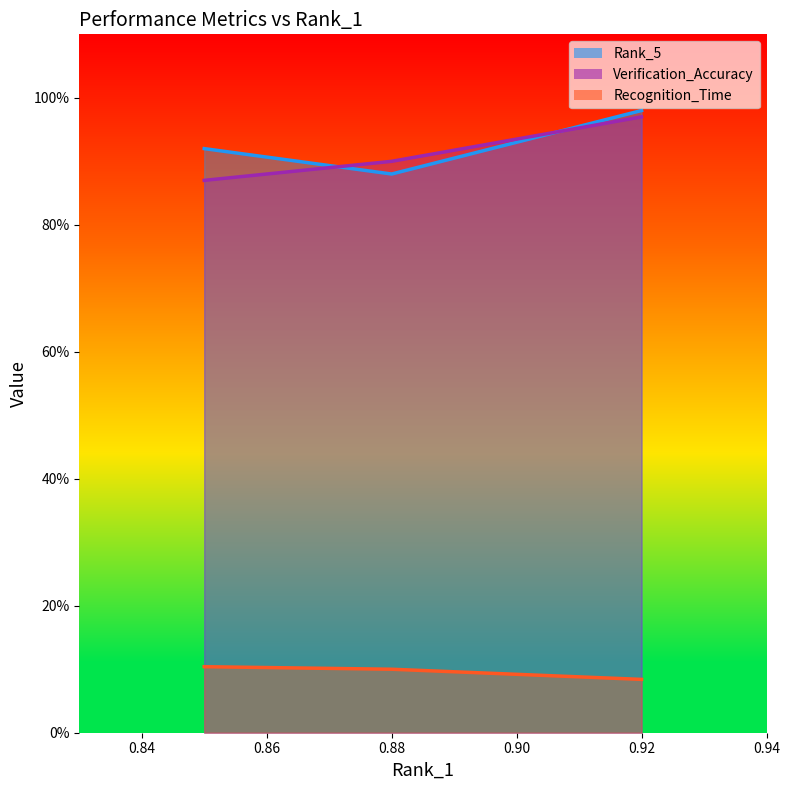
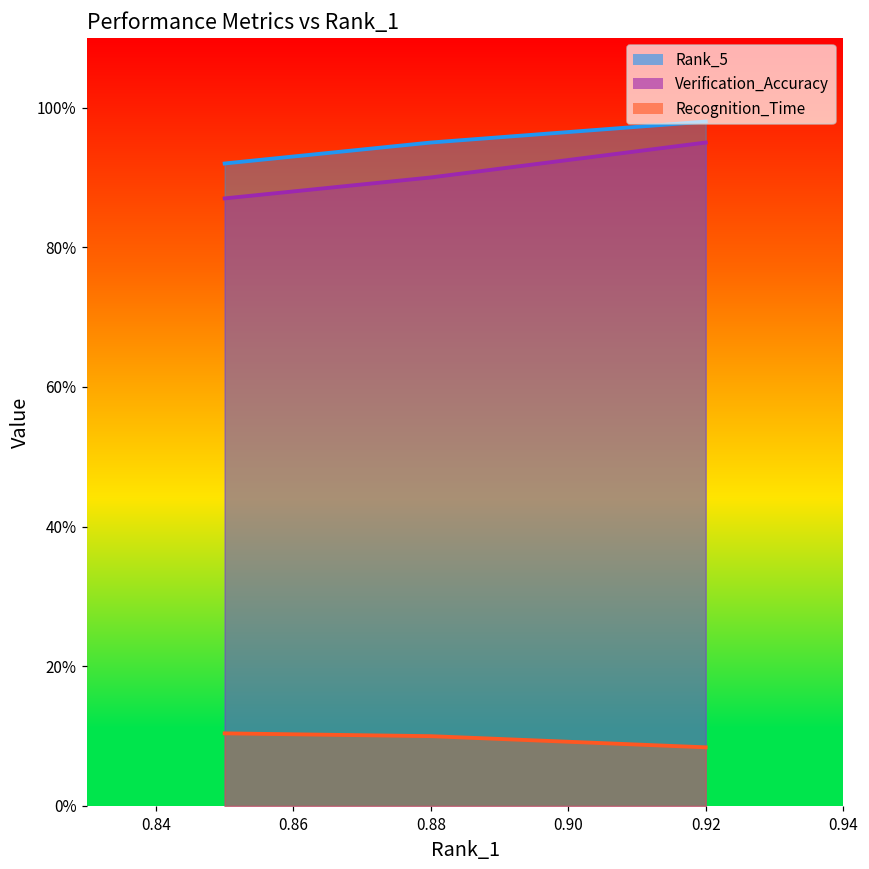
  {
    "Rank_5": {
-     "0.88": "88%",
+     "0.88": "95%",
      "0.92": "98%"
    },
    "Verification_Accuracy": {
      "0.88": "90%",
-     "0.92": "97%"
+     "0.92": "95%"
    },
    "Recognition_Time": {
      "0.88": "10%",
      "0.92": "8%"
    }
  }
